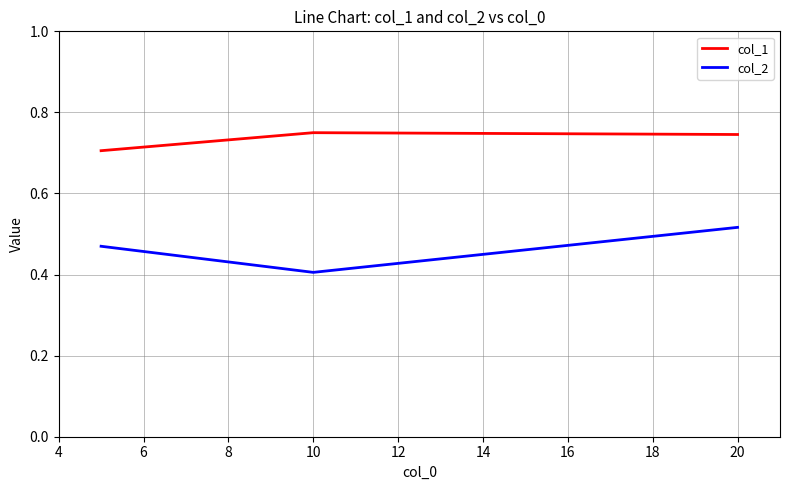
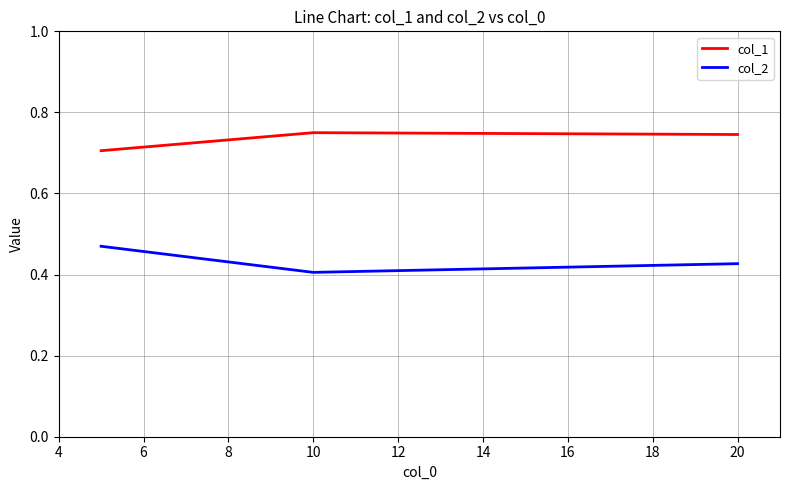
  {
    "col_1": {
      "10": 0.75,
      "20": 0.75
    },
    "col_2": {
      "10": 0.41,
-     "20": 0.52
+     "20": 0.43
    }
  }
